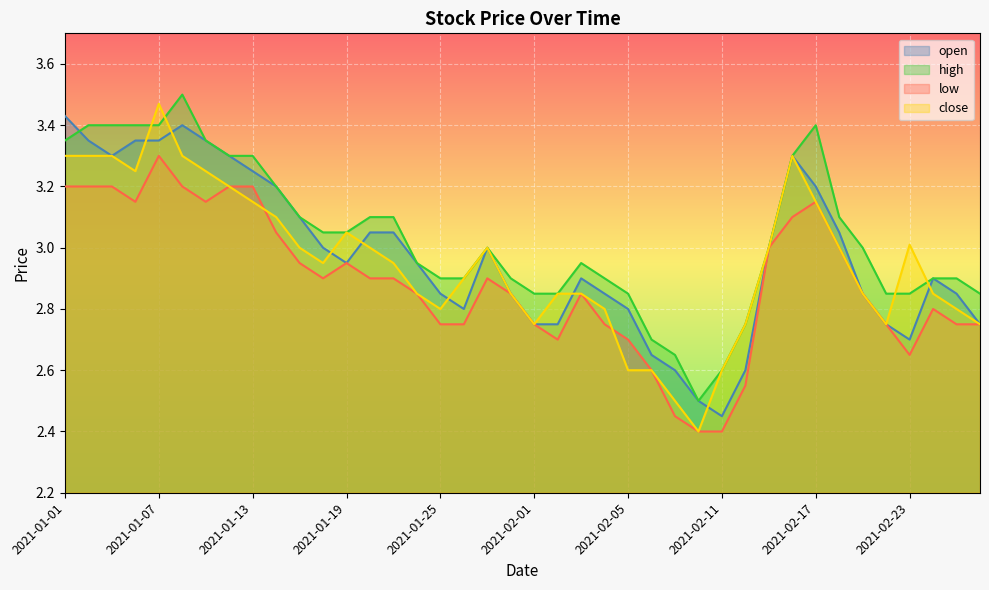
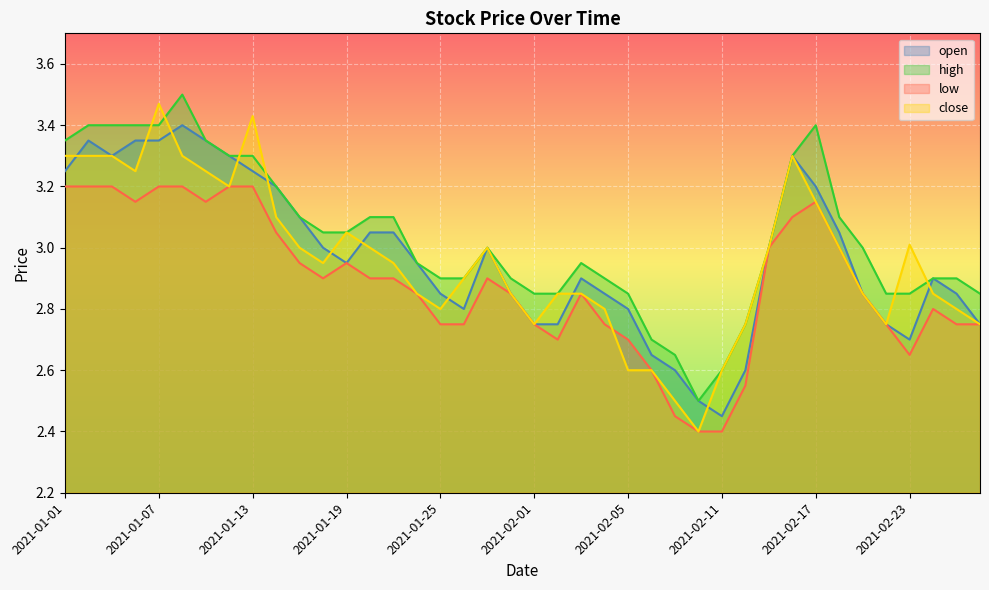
  {
    "open": {
-     "2021-01-01": 3.43,
+     "2021-01-01": 3.25,
      "2021-01-07": 3.35,
      "2021-01-13": 3.25,
      "2021-01-25": 2.85,
      "2021-02-05": 2.80,
      "2021-02-11": 2.45,
      "2021-02-17": 3.20,
      "2021-02-23": 2.70
    },
    "high": {
      "2021-01-01": 3.35,
      "2021-01-07": 3.40,
      "2021-01-13": 3.30,
      "2021-01-25": 2.90,
      "2021-02-01": 2.85,
      "2021-02-05": 2.85,
      "2021-02-17": 3.40,
      "2021-02-23": 2.85
    },
    "low": {
      "2021-01-01": 3.2,
-     "2021-01-07": 3.3,
+     "2021-01-07": 3.2,
      "2021-01-13": 3.2,
      "2021-01-25": 2.75,
      "2021-02-05": 2.7,
      "2021-02-11": 2.4,
      "2021-02-23": 2.65
    },
    "close": {
      "2021-01-01": 3.30,
      "2021-01-07": 3.47,
-     "2021-01-13": 3.15,
+     "2021-01-13": 3.43,
      "2021-01-25": 2.80,
      "2021-02-05": 2.60,
      "2021-02-23": 3.01
    }
  }
